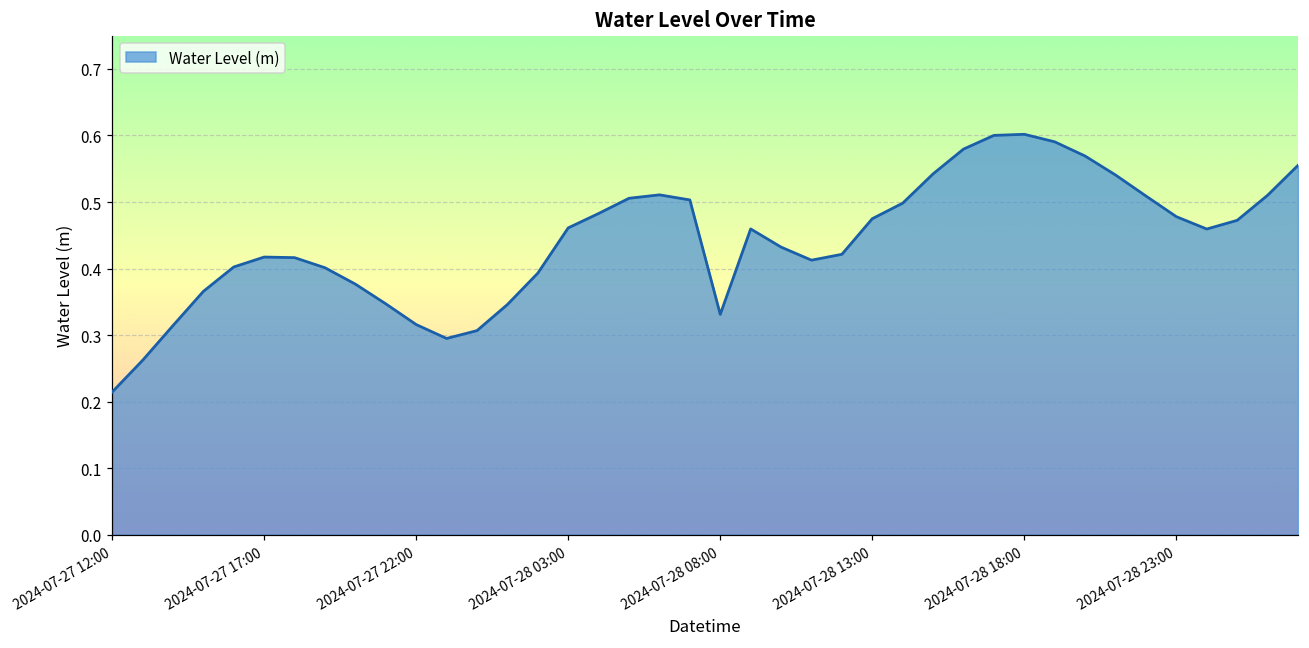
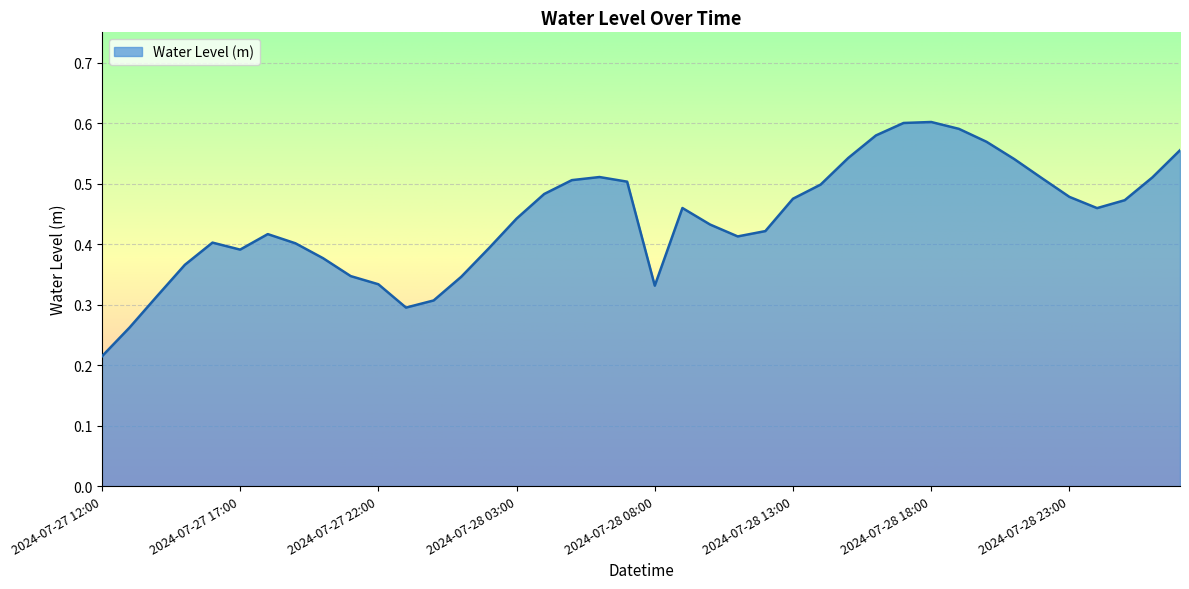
  {
    "2024-07-27 12:00": 0.21,
-   "2024-07-27 17:00": 0.42,
-   "2024-07-27 22:00": 0.32,
-   "2024-07-28 03:00": 0.46,
+   "2024-07-27 17:00": 0.39,
+   "2024-07-27 22:00": 0.33,
+   "2024-07-28 03:00": 0.44,
    "2024-07-28 08:00": 0.33,
    "2024-07-28 13:00": 0.47,
    "2024-07-28 18:00": 0.60,
    "2024-07-28 23:00": 0.48
  }
